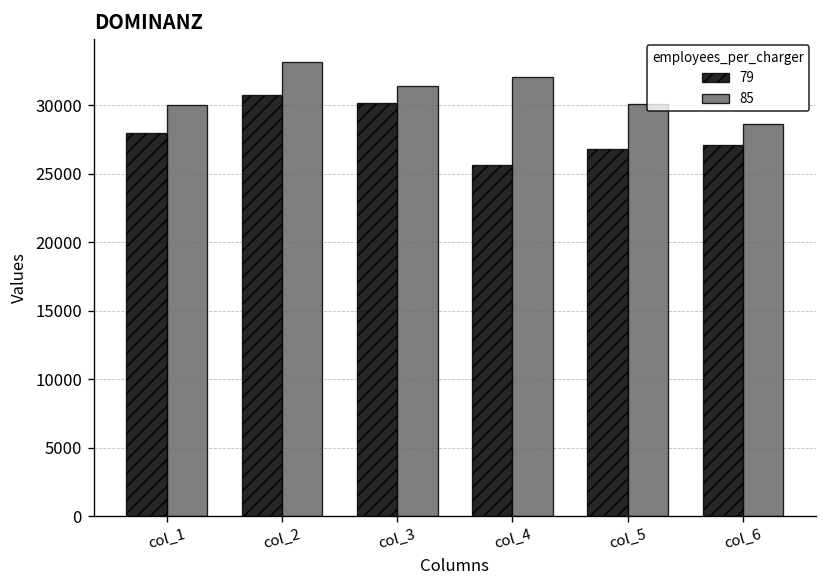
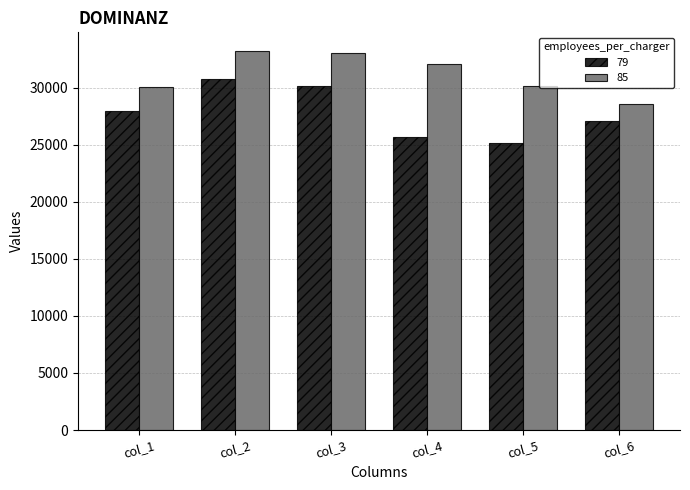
  {
    "79": {
      "col_1": 28000,
      "col_2": 30800,
      "col_3": 30200,
      "col_4": 25700,
-     "col_5": 26800,
+     "col_5": 25100,
      "col_6": 27100
    },
    "85": {
      "col_1": 30000,
      "col_2": 33200,
-     "col_3": 31400,
+     "col_3": 33000,
      "col_4": 32100,
      "col_6": 28600
    }
  }
